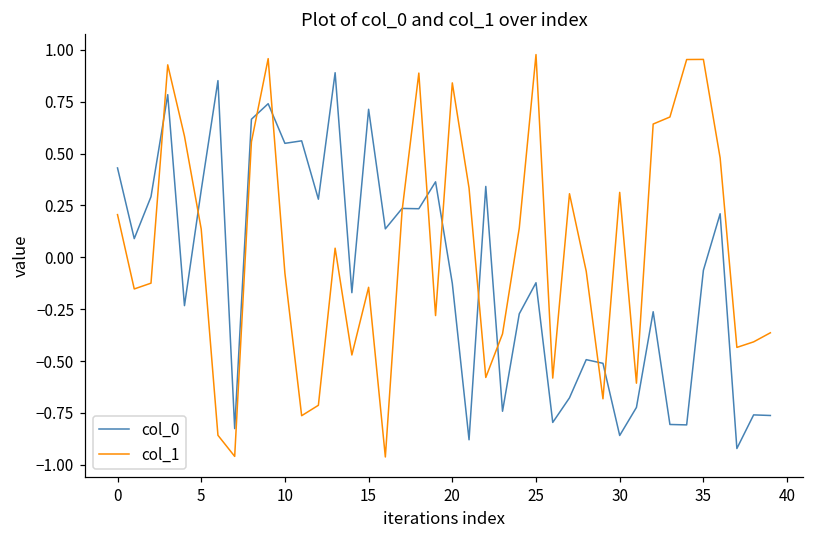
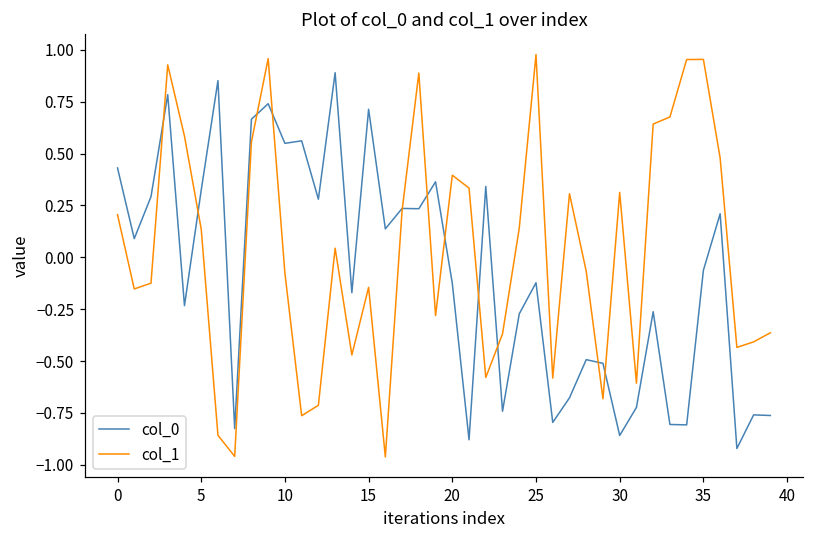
  {
    "col_0": {
      "0": 0.43,
      "5": 0.32,
      "10": 0.55,
      "15": 0.71,
      "20": -0.13,
      "25": -0.12,
      "30": -0.86,
      "35": -0.06
    },
    "col_1": {
      "0": 0.21,
      "5": 0.14,
      "10": -0.08,
      "15": -0.14,
-     "20": 0.84,
+     "20": 0.40,
      "25": 0.98,
      "30": 0.31,
      "35": 0.95
    }
  }
